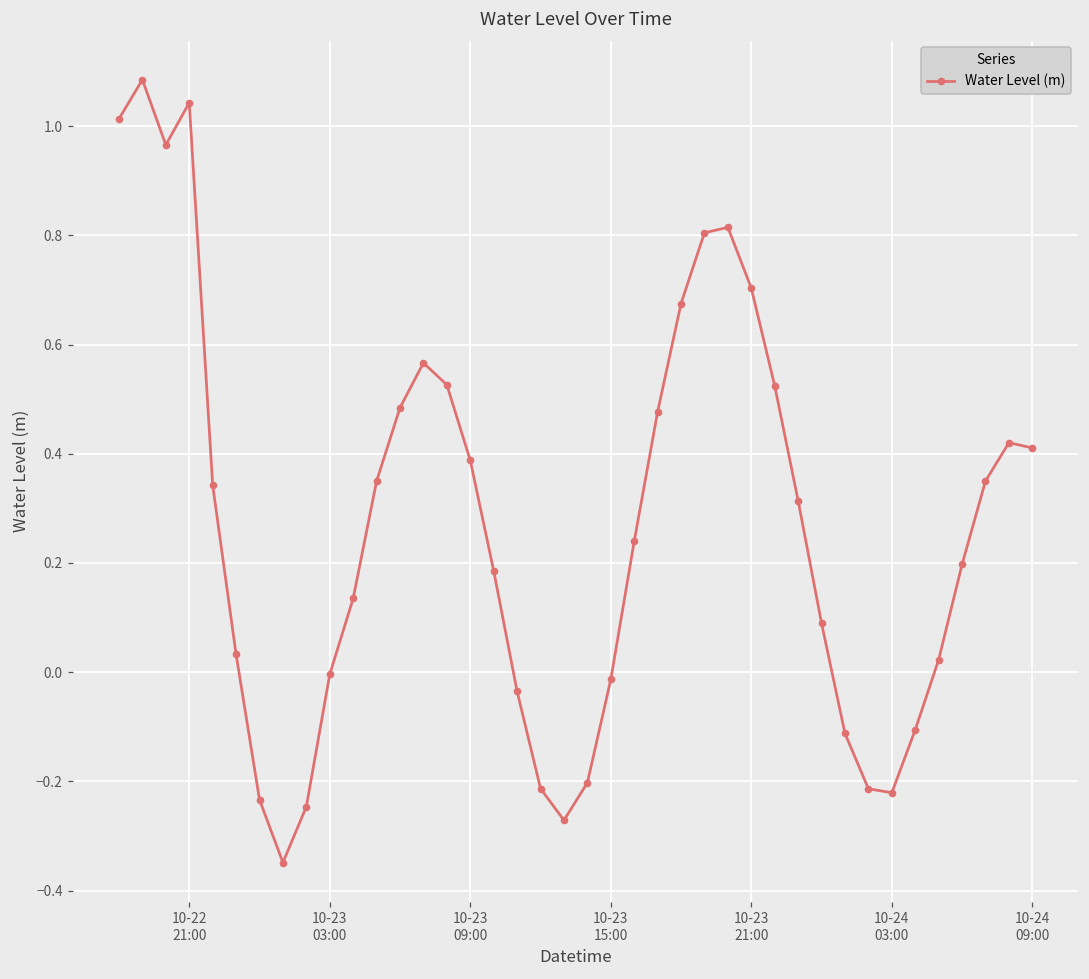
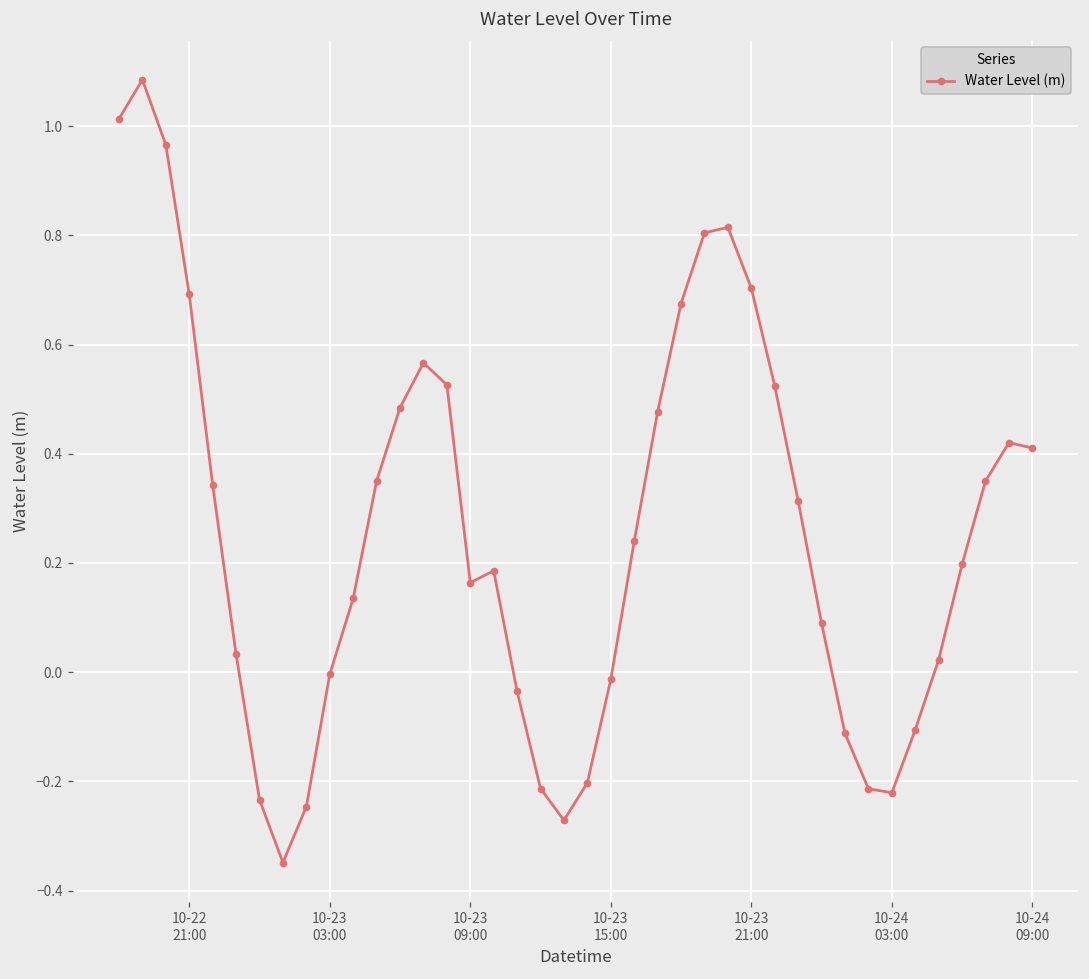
  {
-   "10-22 21:00": 1.04,
+   "10-22 21:00": 0.69,
    "10-23 03:00": 0.00,
-   "10-23 09:00": 0.39,
+   "10-23 09:00": 0.16,
    "10-23 15:00": -0.01,
    "10-23 21:00": 0.70,
    "10-24 03:00": -0.22,
    "10-24 09:00": 0.41
  }
